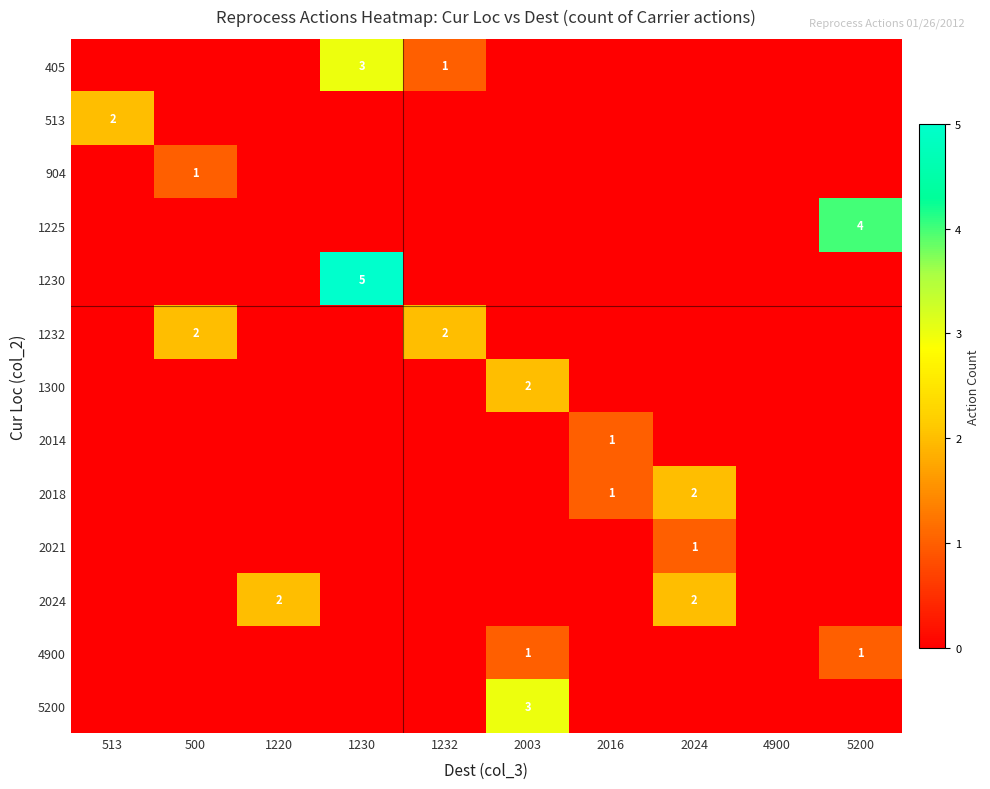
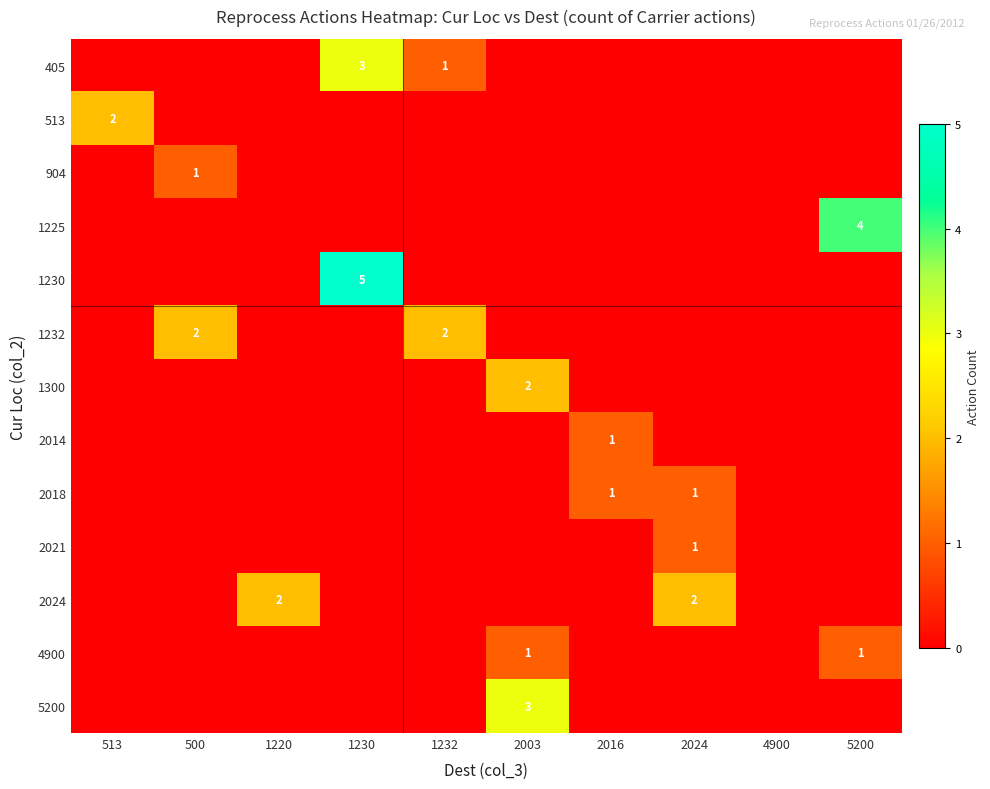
  {
    "405": {
      "1230": 3,
      "1232": 1
    },
    "513": {
      "513": 2
    },
    "904": {
      "500": 1
    },
    "1225": {
      "5200": 4
    },
    "1230": {
      "1230": 5
    },
    "1232": {
      "500": 2,
      "1232": 2
    },
    "1300": {
      "2003": 2
    },
    "2014": {
      "2016": 1
    },
    "2018": {
      "2016": 1,
-     "2024": 2
+     "2024": 1
    },
    "2021": {
      "2024": 1
    },
    "2024": {
      "1220": 2,
      "2024": 2
    },
    "4900": {
      "2003": 1,
      "5200": 1
    },
    "5200": {
      "2003": 3
    }
  }
